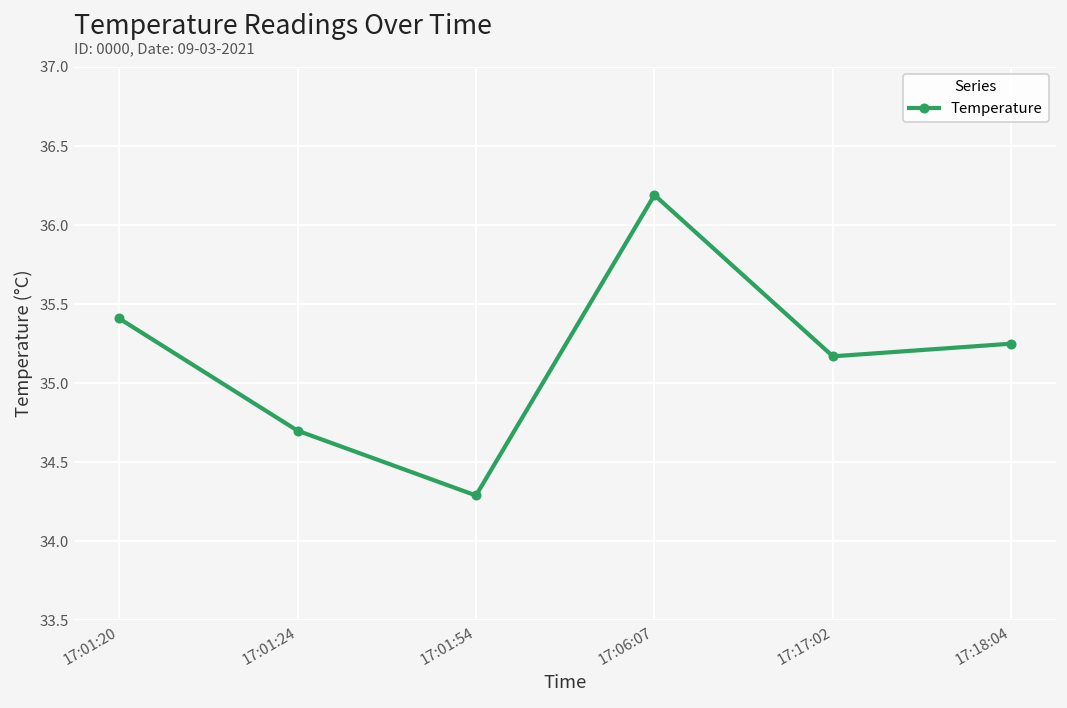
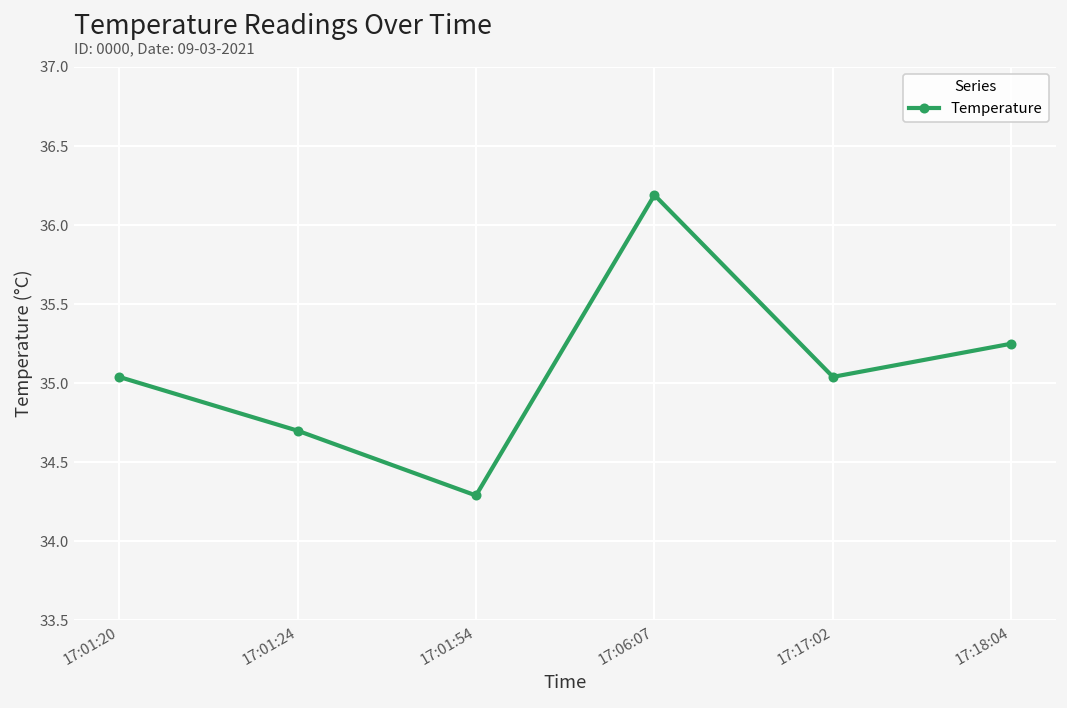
  {
-   "17:01:20": 35.41,
+   "17:01:20": 35.04,
    "17:01:24": 34.70,
    "17:01:54": 34.29,
    "17:06:07": 36.19,
-   "17:17:02": 35.17,
+   "17:17:02": 35.04,
    "17:18:04": 35.25
  }
